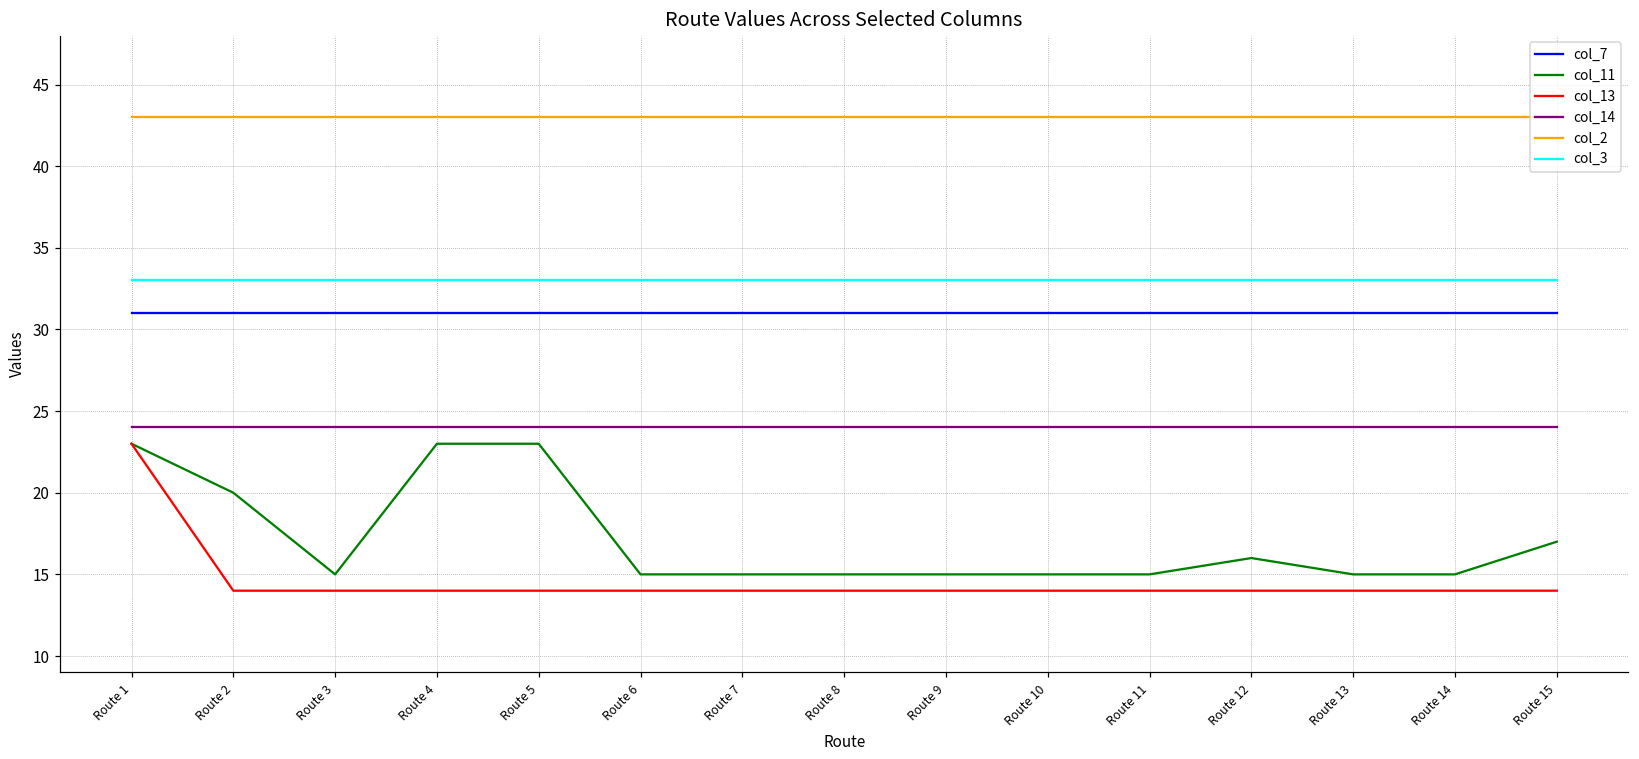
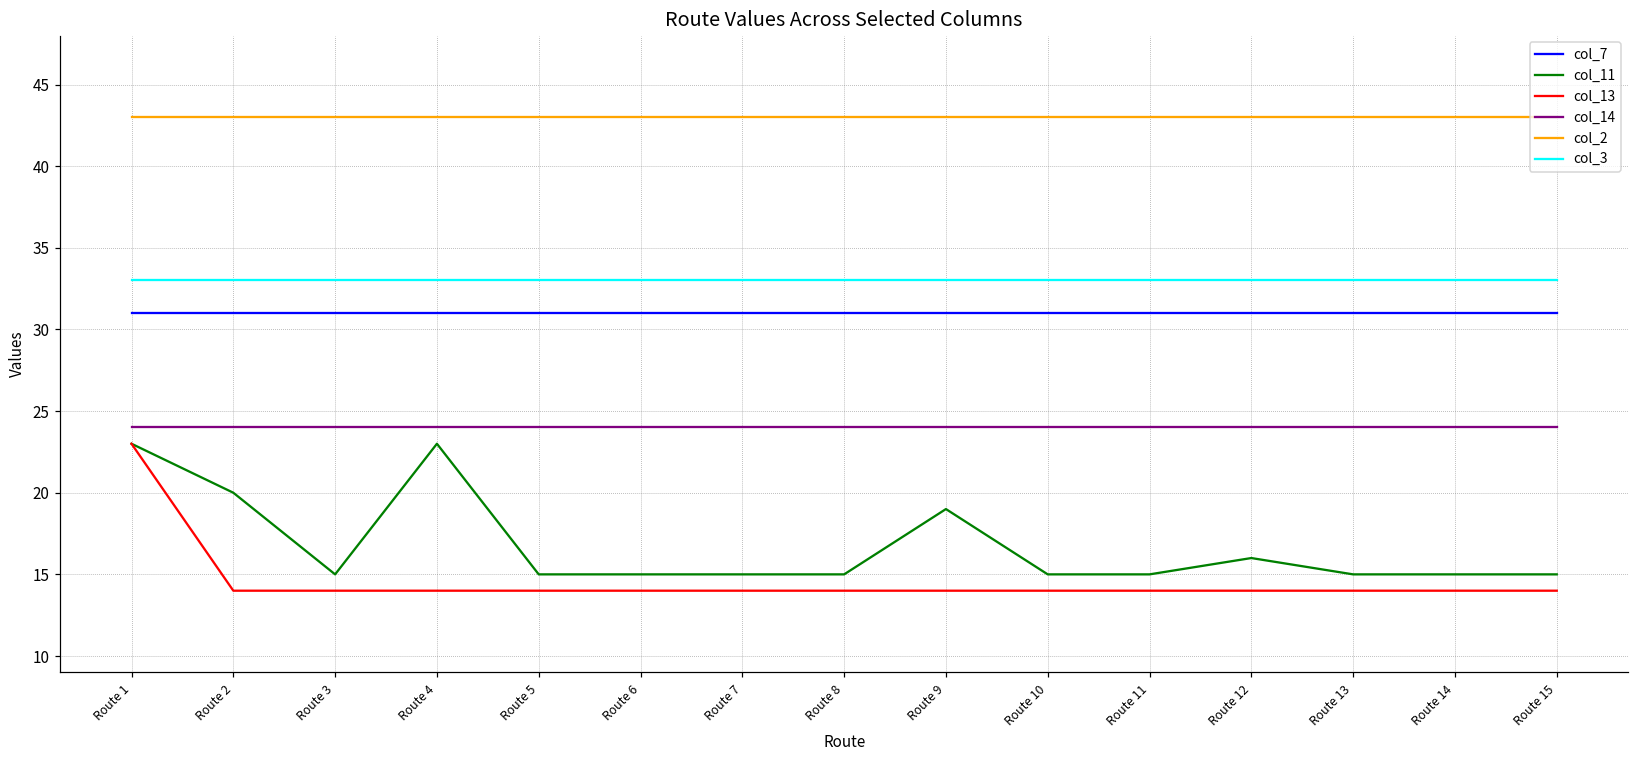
  {
    "col_7": {
      "Route 1": 31,
      "Route 2": 31,
      "Route 3": 31,
      "Route 4": 31,
      "Route 5": 31,
      "Route 6": 31,
      "Route 7": 31,
      "Route 8": 31,
      "Route 9": 31,
      "Route 10": 31,
      "Route 11": 31,
      "Route 12": 31,
      "Route 13": 31,
      "Route 14": 31,
      "Route 15": 31
    },
    "col_11": {
      "Route 2": 20,
      "Route 3": 15,
      "Route 4": 23,
-     "Route 5": 23,
+     "Route 5": 15,
      "Route 6": 15,
      "Route 7": 15,
      "Route 8": 15,
-     "Route 9": 15,
+     "Route 9": 19,
      "Route 10": 15,
      "Route 11": 15,
      "Route 12": 16,
      "Route 13": 15,
      "Route 14": 15,
-     "Route 15": 17
+     "Route 15": 15
    },
    "col_13": {
      "Route 2": 14,
      "Route 3": 14,
      "Route 4": 14,
      "Route 5": 14,
      "Route 6": 14,
      "Route 7": 14,
      "Route 8": 14,
      "Route 9": 14,
      "Route 10": 14,
      "Route 11": 14,
      "Route 12": 14,
      "Route 13": 14,
      "Route 14": 14,
      "Route 15": 14
    },
    "col_14": {
      "Route 1": 24,
      "Route 2": 24,
      "Route 3": 24,
      "Route 4": 24,
      "Route 5": 24,
      "Route 6": 24,
      "Route 7": 24,
      "Route 8": 24,
      "Route 9": 24,
      "Route 10": 24,
      "Route 11": 24,
      "Route 12": 24,
      "Route 13": 24,
      "Route 14": 24,
      "Route 15": 24
    },
    "col_2": {
      "Route 1": 43,
      "Route 2": 43,
      "Route 3": 43,
      "Route 4": 43,
      "Route 5": 43,
      "Route 6": 43,
      "Route 7": 43,
      "Route 8": 43,
      "Route 9": 43,
      "Route 10": 43,
      "Route 11": 43,
      "Route 12": 43,
      "Route 13": 43,
      "Route 14": 43
    },
    "col_3": {
      "Route 1": 33,
      "Route 2": 33,
      "Route 3": 33,
      "Route 4": 33,
      "Route 5": 33,
      "Route 6": 33,
      "Route 7": 33,
      "Route 8": 33,
      "Route 9": 33,
      "Route 10": 33,
      "Route 11": 33,
      "Route 12": 33,
      "Route 13": 33,
      "Route 14": 33,
      "Route 15": 33
    }
  }
